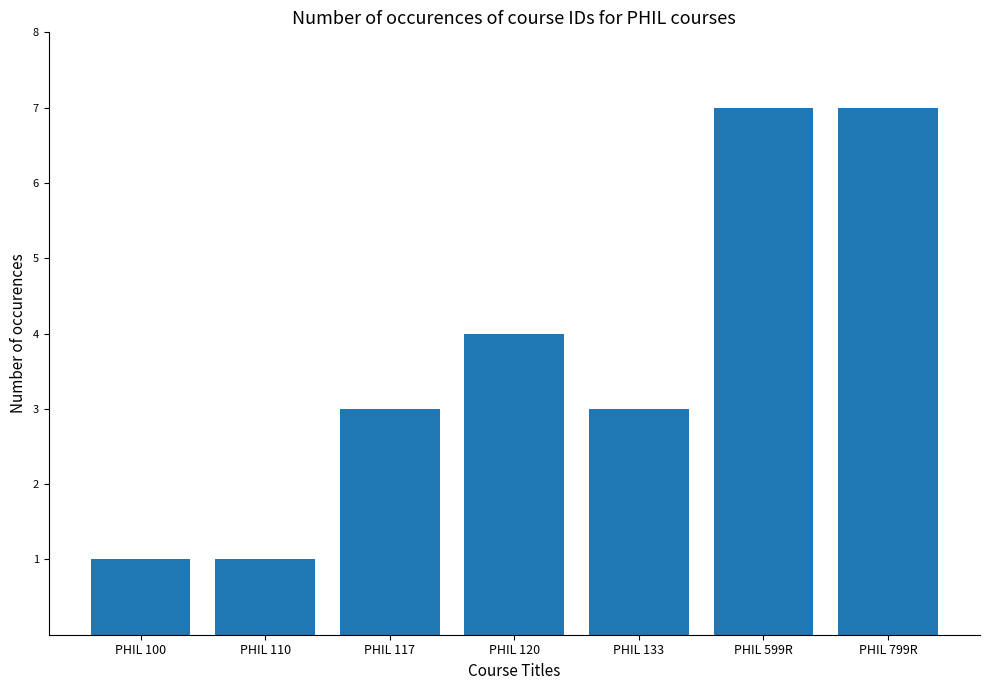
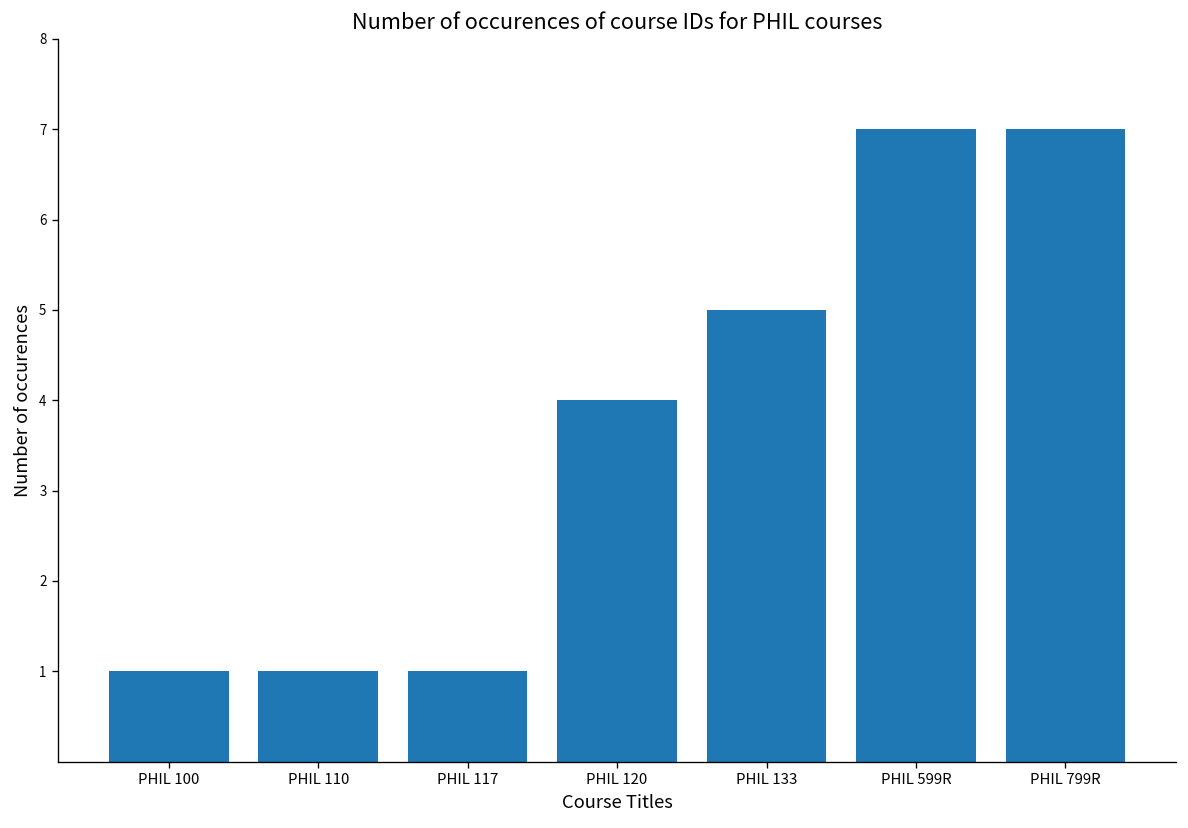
  {
    "PHIL 100": 1,
    "PHIL 110": 1,
-   "PHIL 117": 3,
+   "PHIL 117": 1,
    "PHIL 120": 4,
-   "PHIL 133": 3,
+   "PHIL 133": 5,
    "PHIL 599R": 7,
    "PHIL 799R": 7
  }
